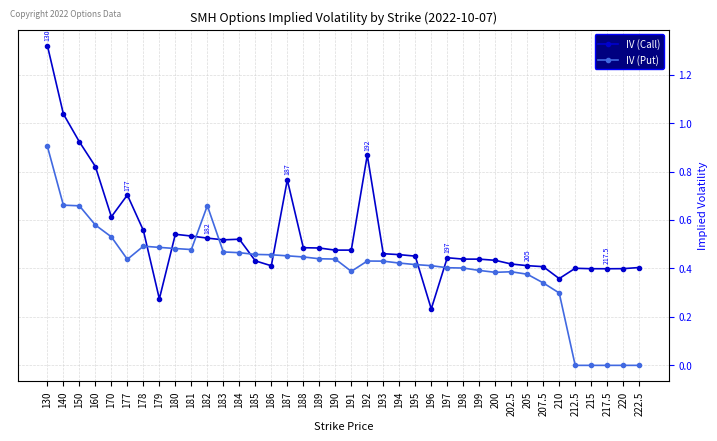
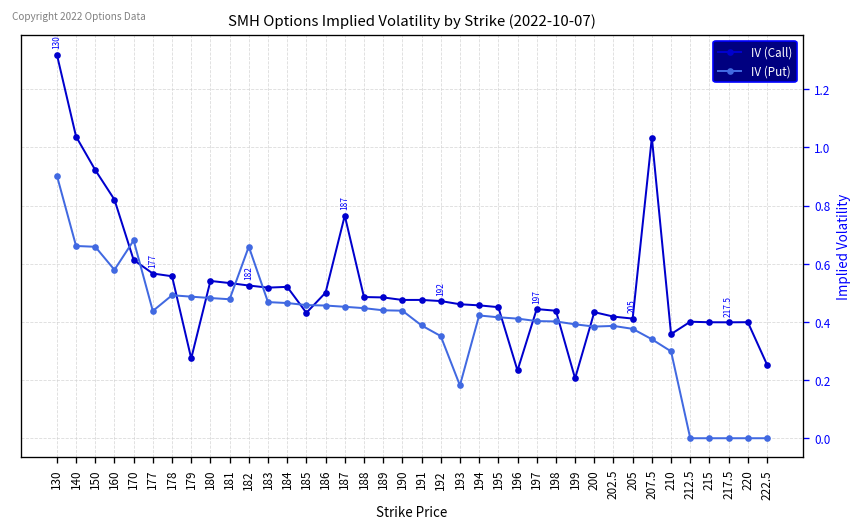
  {
    "IV (Call)": {
      "140": 1.04,
      "150": 0.92,
      "160": 0.82,
      "170": 0.61,
-     "177": 0.70,
+     "177": 0.57,
      "178": 0.56,
      "179": 0.27,
      "180": 0.54,
      "181": 0.53,
      "183": 0.52,
      "184": 0.52,
      "185": 0.43,
-     "186": 0.41,
+     "186": 0.50,
      "188": 0.49,
      "189": 0.48,
      "190": 0.48,
      "191": 0.48,
-     "192": 0.87,
+     "192": 0.47,
      "193": 0.46,
      "194": 0.46,
      "195": 0.45,
      "196": 0.23,
      "198": 0.44,
-     "199": 0.44,
+     "199": 0.21,
      "200": 0.43,
      "202.5": 0.42,
-     "207.5": 0.41,
+     "207.5": 1.03,
      "210": 0.36,
      "212.5": 0.40,
      "215": 0.40,
      "220": 0.40,
-     "222.5": 0.40
+     "222.5": 0.25
    },
    "IV (Put)": {
      "130": 0.90,
      "140": 0.66,
      "150": 0.66,
      "160": 0.58,
-     "170": 0.53,
+     "170": 0.68,
      "177": 0.44,
      "178": 0.49,
      "179": 0.49,
      "180": 0.48,
      "181": 0.48,
      "182": 0.66,
      "183": 0.47,
      "184": 0.47,
      "185": 0.46,
      "186": 0.46,
      "187": 0.45,
      "188": 0.45,
      "189": 0.44,
      "190": 0.44,
      "191": 0.39,
-     "192": 0.43,
-     "193": 0.43,
+     "192": 0.35,
+     "193": 0.18,
      "194": 0.42,
      "195": 0.42,
      "196": 0.41,
      "197": 0.40,
      "198": 0.40,
      "199": 0.39,
      "200": 0.38,
      "202.5": 0.39,
      "205": 0.38,
      "207.5": 0.34,
      "210": 0.30,
      "212.5": 0.00,
      "215": 0.00,
      "217.5": 0.00,
      "220": 0.00,
      "222.5": 0.00
    }
  }
